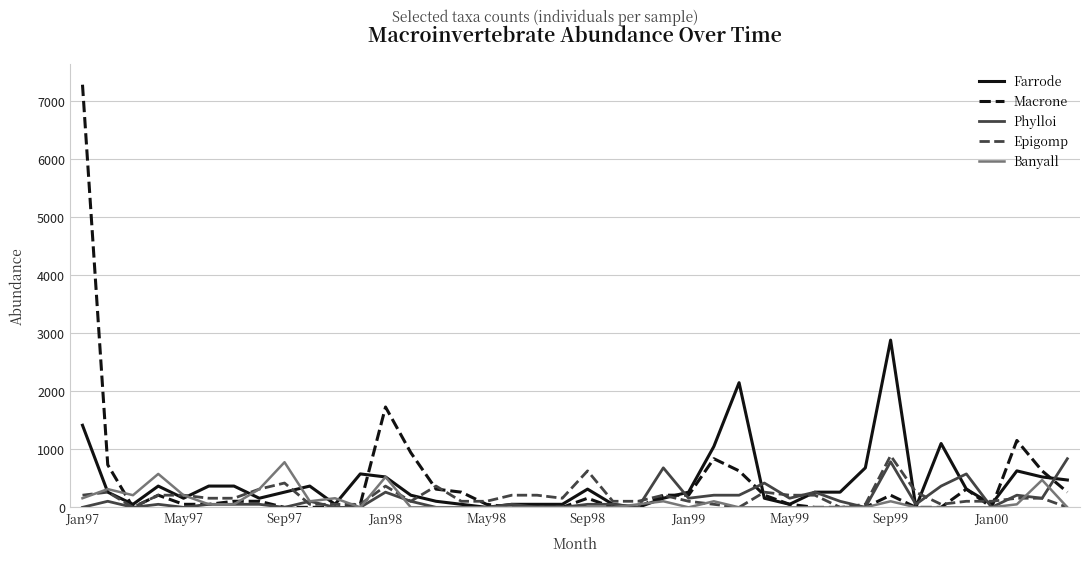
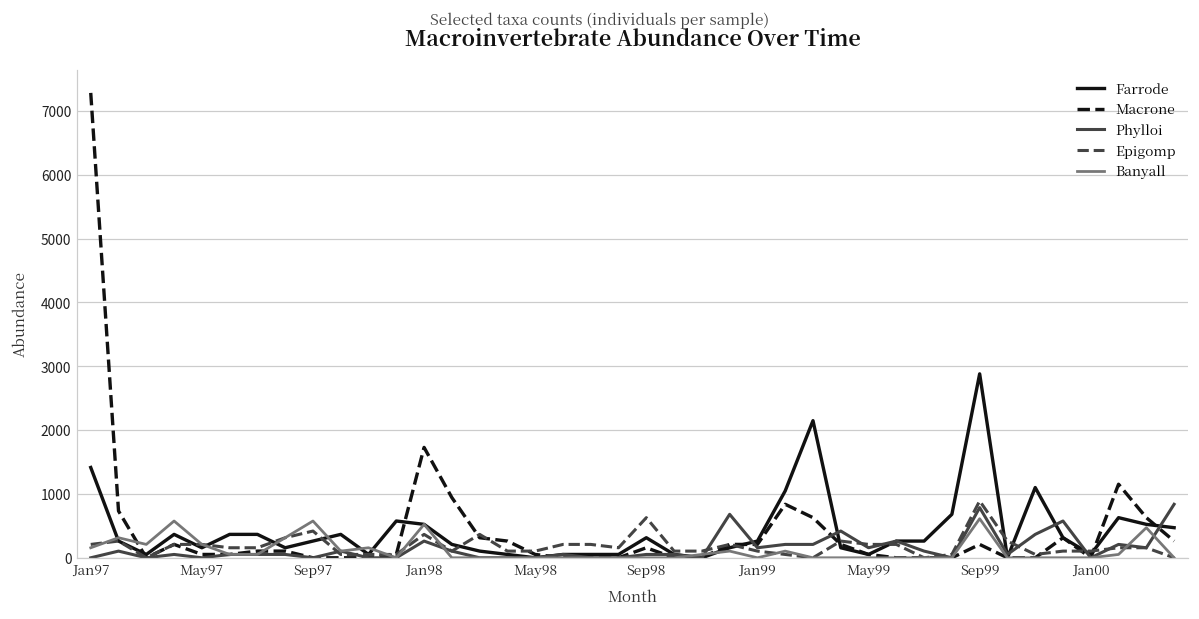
  {
    "Banyall": {
      "Jan97": 200,
-     "Sep97": 800,
+     "Sep97": 600,
      "Sep98": 0,
      "Jan99": 0,
      "May99": 0,
-     "Sep99": 100
+     "Sep99": 600
    }
  }
